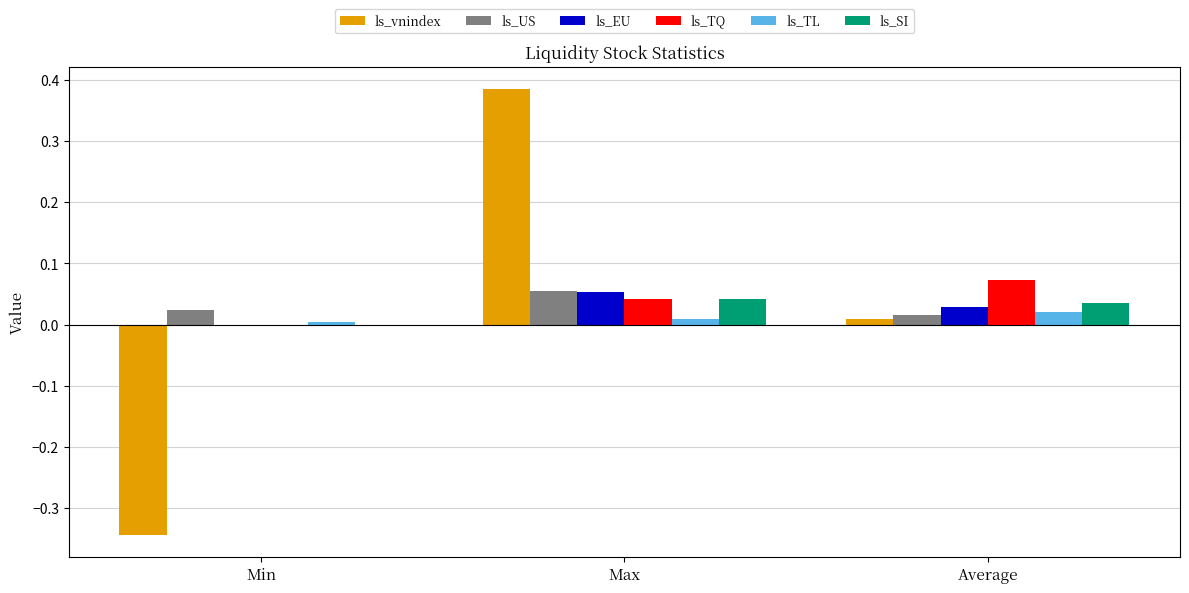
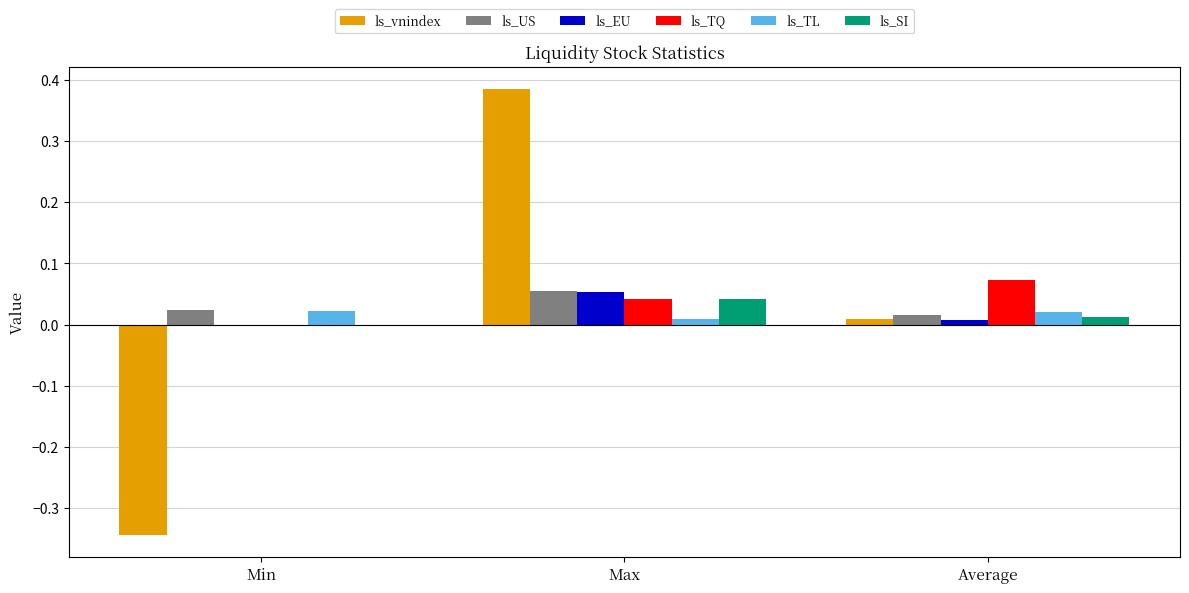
  {
    "ls_vnindex": {
      "Min": -0.34,
      "Max": 0.39,
      "Average": 0.01
    },
    "ls_US": {
      "Min": 0.02,
      "Max": 0.05,
      "Average": 0.02
    },
    "ls_EU": {
      "Max": 0.05,
-     "Average": 0.03
+     "Average": 0.01
    },
    "ls_TQ": {
      "Min": 0.00,
      "Max": 0.04,
      "Average": 0.07
    },
    "ls_TL": {
-     "Min": 0.01,
+     "Min": 0.02,
      "Max": 0.01,
      "Average": 0.02
    },
    "ls_SI": {
      "Min": 0.00,
      "Max": 0.04,
-     "Average": 0.03
+     "Average": 0.01
    }
  }
